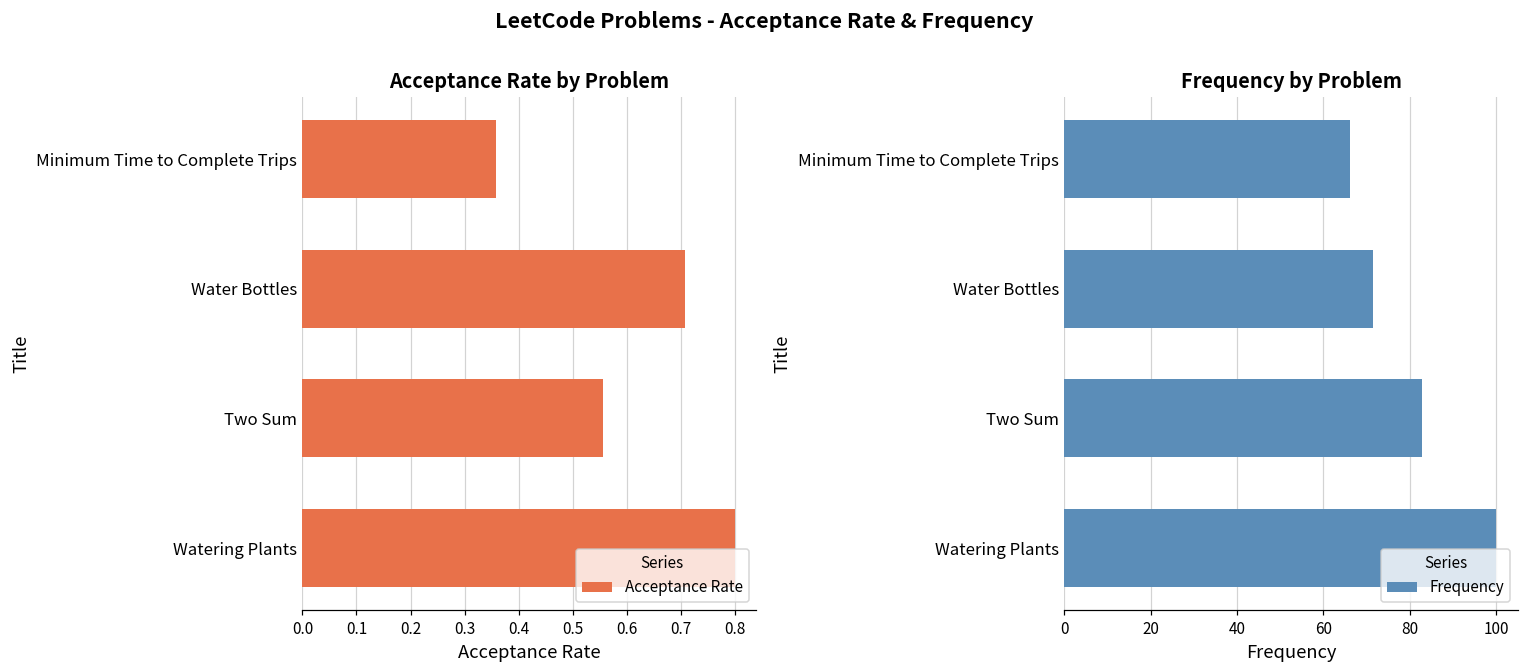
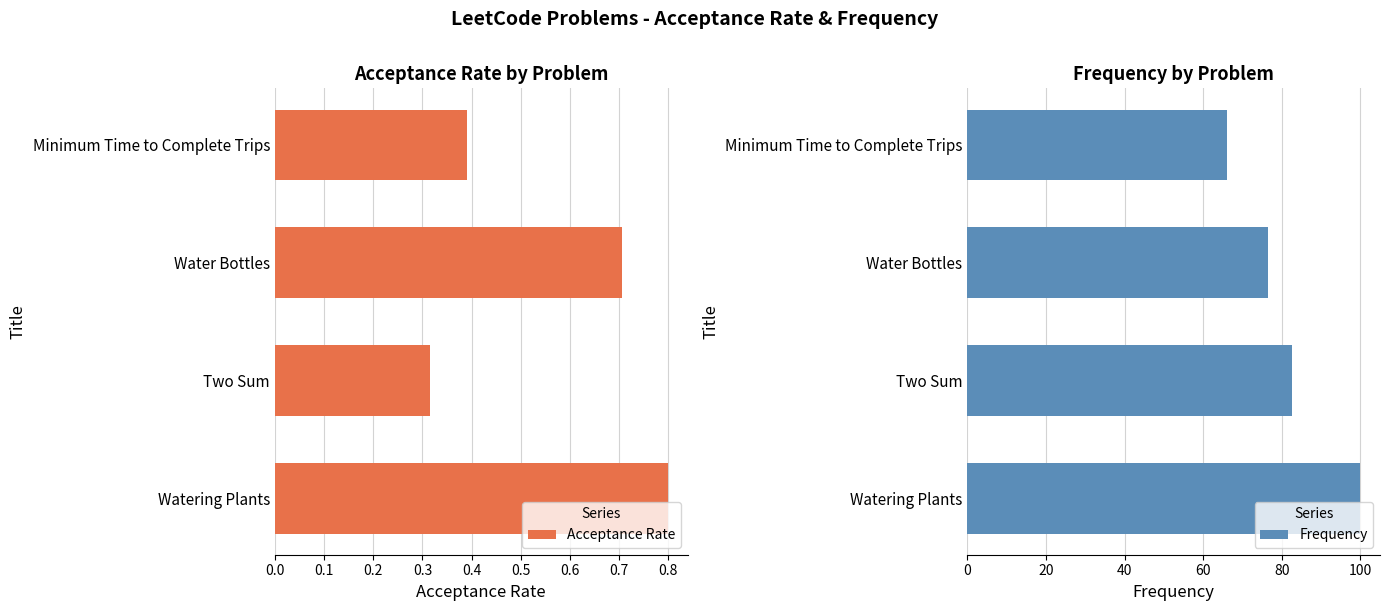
  {
    "Acceptance Rate by Problem": {
-     "Minimum Time to Complete Trips": 0.36,
+     "Minimum Time to Complete Trips": 0.39,
      "Water Bottles": 0.71,
-     "Two Sum": 0.56,
+     "Two Sum": 0.32,
      "Watering Plants": 0.80
    },
    "Frequency by Problem": {
      "Minimum Time to Complete Trips": 66,
-     "Water Bottles": 71,
+     "Water Bottles": 77,
      "Two Sum": 83,
      "Watering Plants": 100
    }
  }
